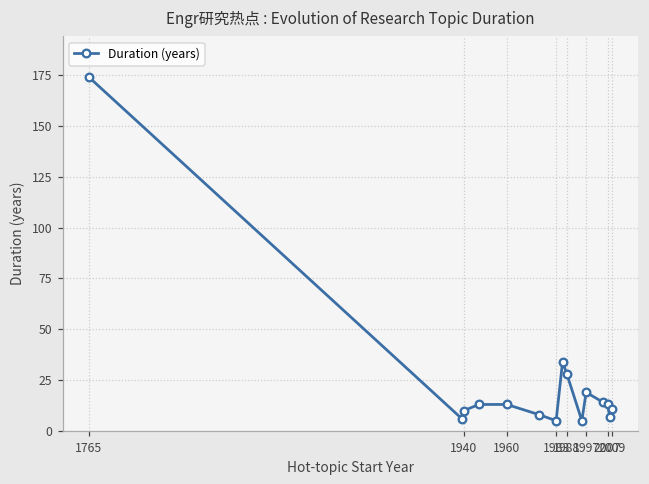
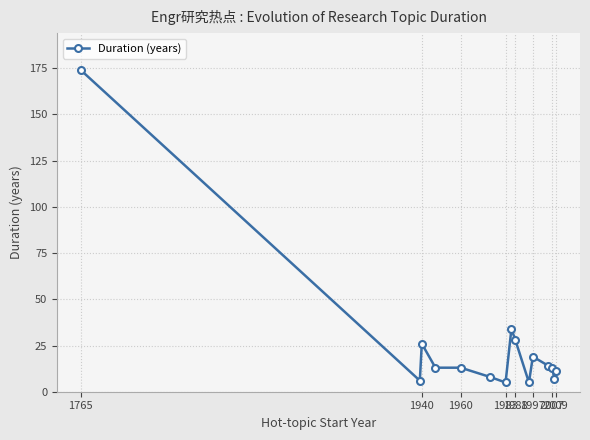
  {
    "1765": 174,
-   "1940": 10,
+   "1940": 26,
    "1960": 13
  }
